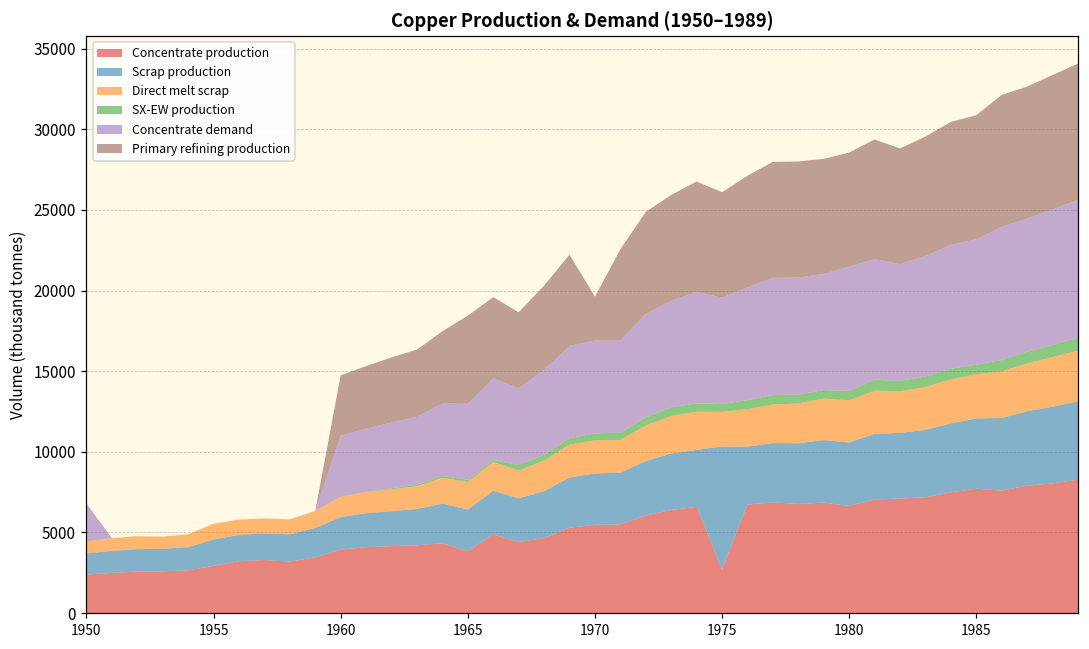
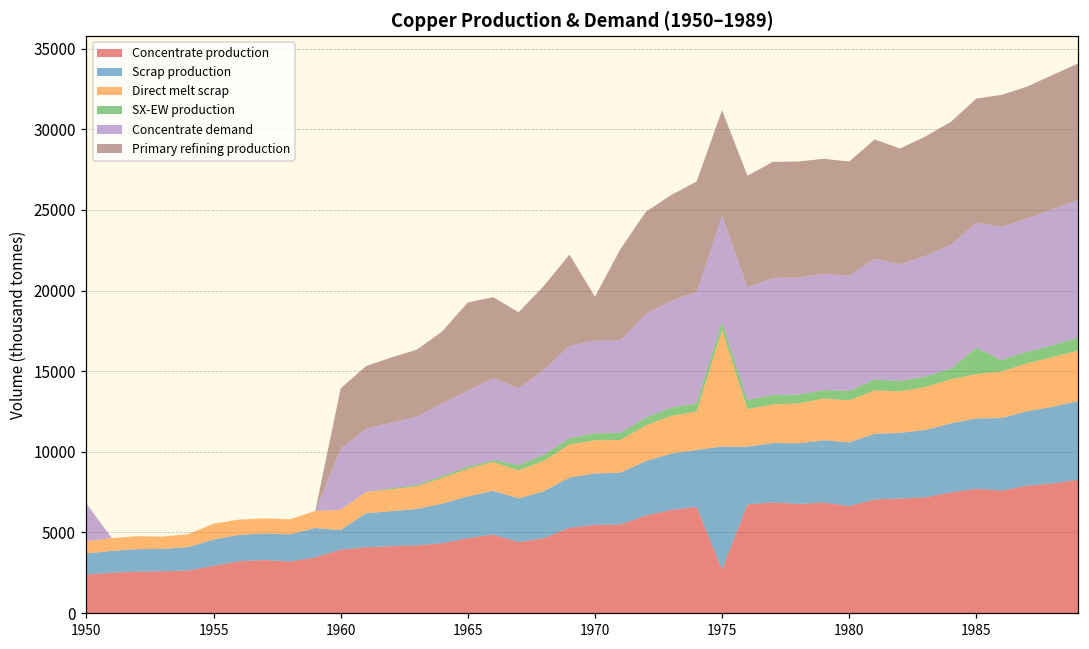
  {
    "Concentrate production": {
      "1950": 2400,
      "1955": 2900,
      "1960": 3900,
-     "1965": 3800,
+     "1965": 4600,
      "1970": 5500,
      "1975": 2700,
      "1980": 6600,
      "1985": 7700
    },
    "Scrap production": {
      "1950": 1300,
      "1955": 1600,
-     "1960": 2000,
+     "1960": 1200,
      "1965": 2600,
      "1970": 3200,
      "1975": 7600,
      "1980": 3900,
      "1985": 4400
    },
    "Direct melt scrap": {
      "1970": 2100,
-     "1975": 2200,
+     "1975": 7200,
      "1980": 2600,
      "1985": 2800
    },
    "SX-EW production": {
      "1970": 400,
      "1975": 500,
      "1980": 600,
-     "1985": 600
+     "1985": 1600
    },
    "Concentrate demand": {
      "1960": 3800,
      "1965": 4700,
      "1970": 5800,
      "1975": 6600,
-     "1980": 7700,
+     "1980": 7100,
      "1985": 7800
    },
    "Primary refining production": {
      "1960": 3700,
      "1965": 5500,
      "1970": 2700,
      "1975": 6500,
      "1980": 7100,
      "1985": 7700
    }
  }
